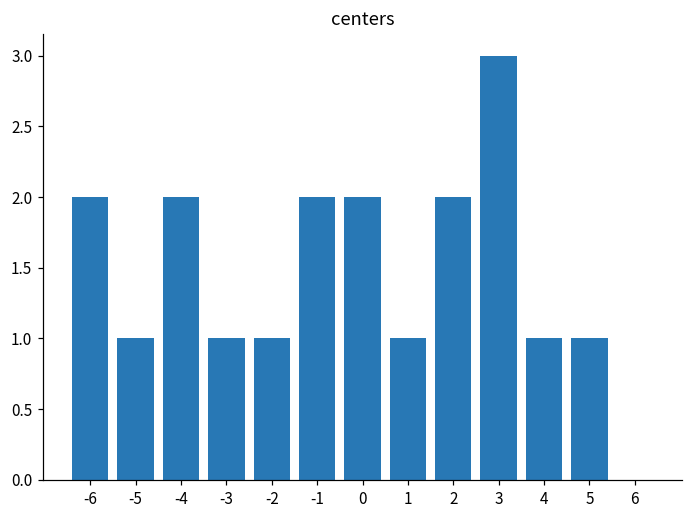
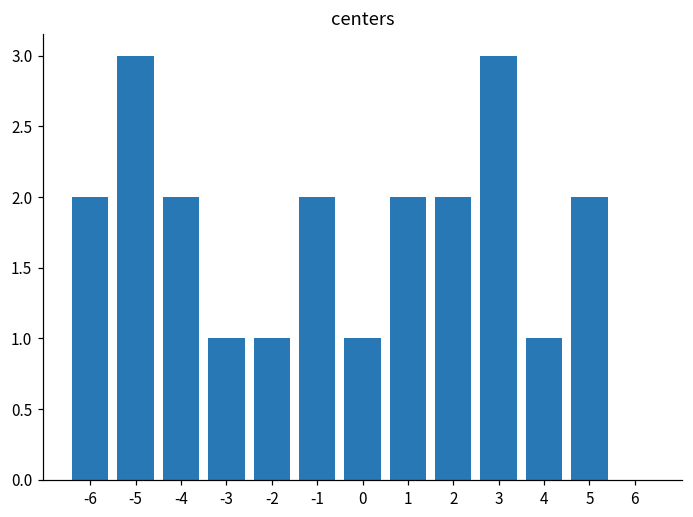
  {
    "-6": 2,
-   "-5": 1,
+   "-5": 3,
    "-4": 2,
    "-3": 1,
    "-2": 1,
    "-1": 2,
-   "0": 2,
-   "1": 1,
+   "0": 1,
+   "1": 2,
    "2": 2,
    "3": 3,
    "4": 1,
-   "5": 1,
+   "5": 2,
    "6": 0
  }
